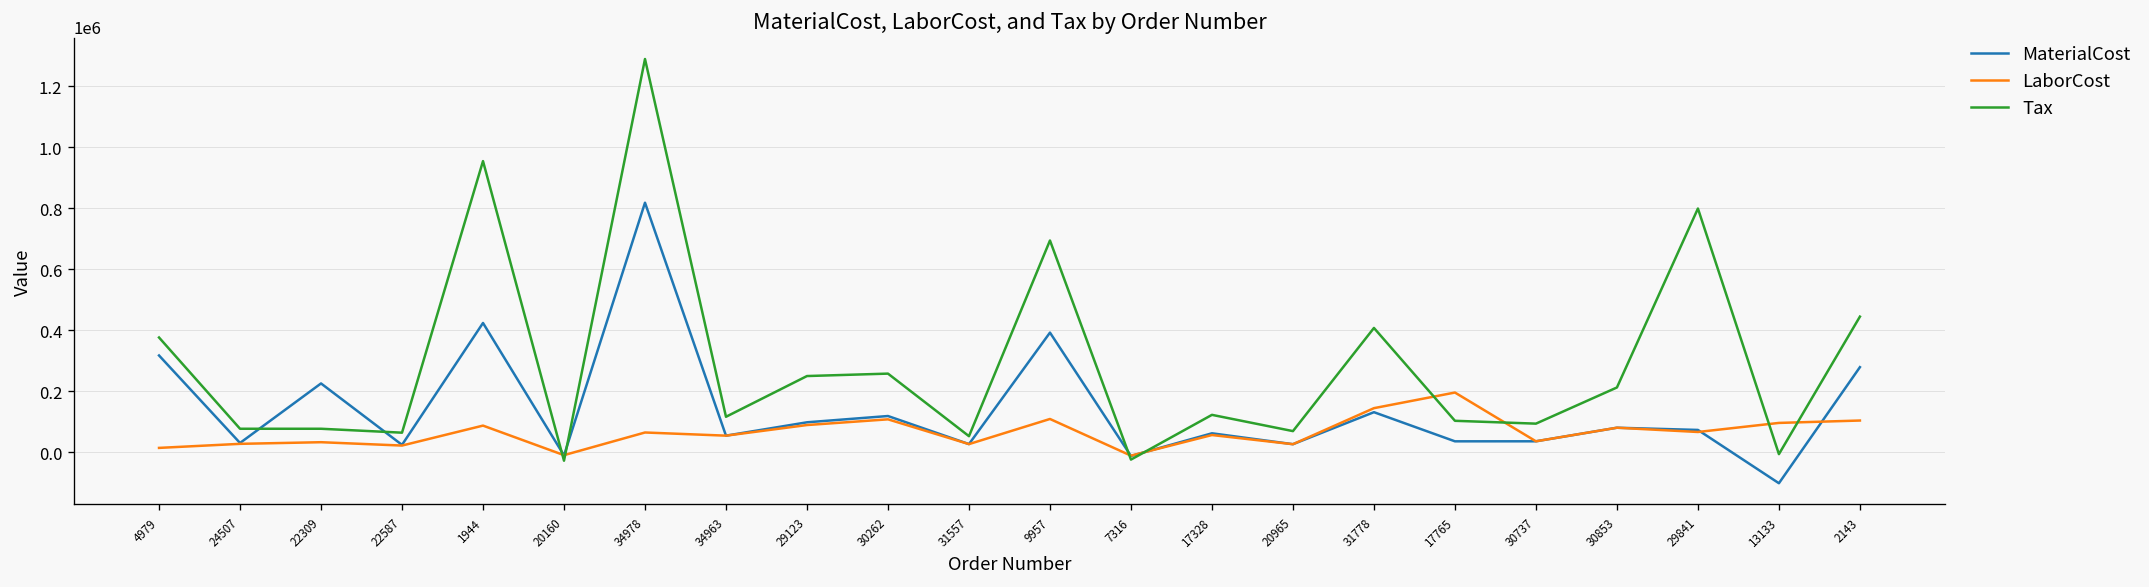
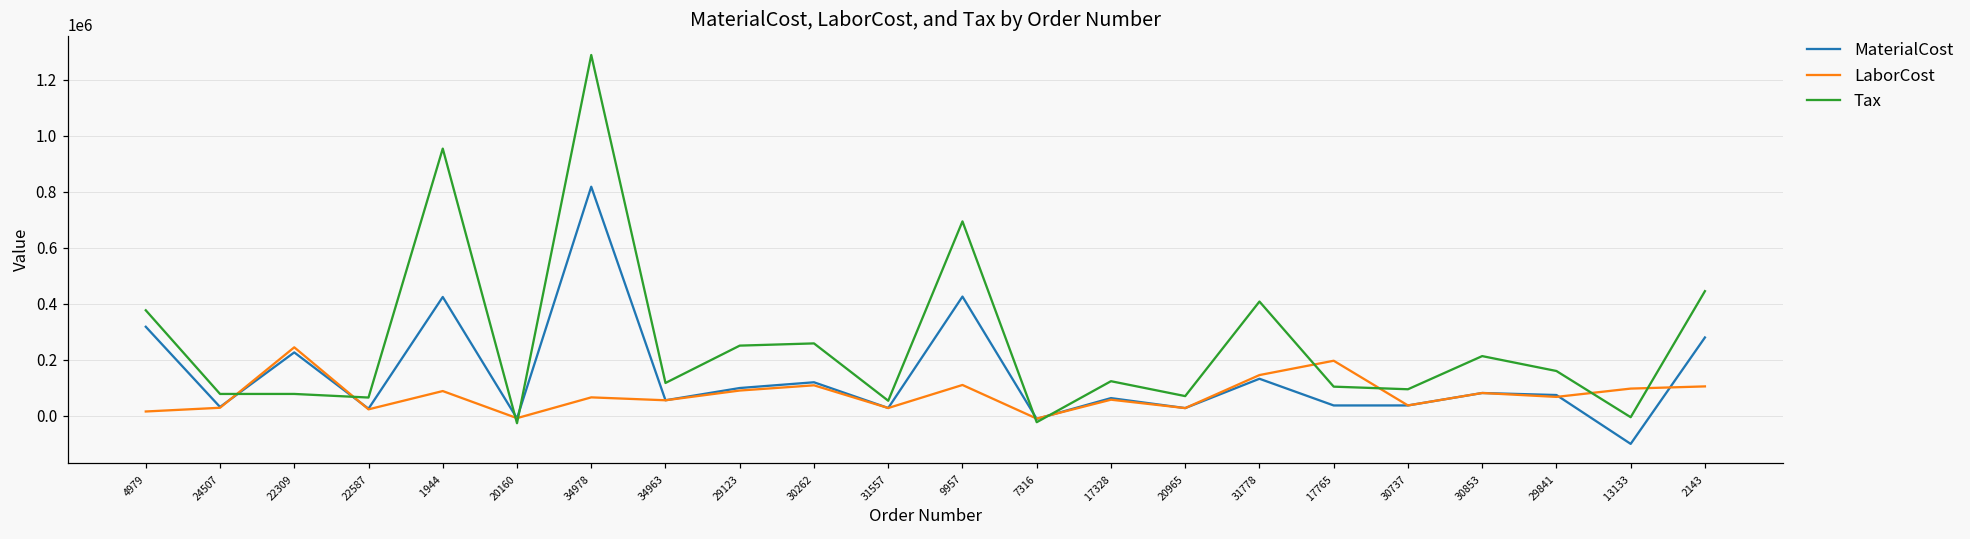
  {
    "MaterialCost": {
      "4979": 320000,
      "22309": 230000,
      "1944": 420000,
      "34978": 820000,
      "30262": 120000,
-     "9957": 390000,
+     "9957": 430000,
      "31778": 130000,
      "17765": 40000,
      "13133": -100000,
      "2143": 280000
    },
    "LaborCost": {
      "4979": 10000,
-     "22309": 30000,
+     "22309": 240000,
      "1944": 90000,
      "34978": 70000,
      "30262": 110000,
      "9957": 110000,
      "31778": 150000,
      "17765": 200000,
      "13133": 100000,
      "2143": 100000
    },
    "Tax": {
      "4979": 380000,
      "24507": 80000,
      "22309": 80000,
      "22587": 60000,
      "1944": 950000,
      "20160": -30000,
      "34978": 1290000,
      "34963": 120000,
      "29123": 250000,
      "30262": 260000,
      "31557": 50000,
      "9957": 690000,
      "7316": -20000,
      "17328": 120000,
      "20965": 70000,
      "31778": 410000,
      "17765": 100000,
      "30737": 90000,
      "30853": 210000,
-     "29841": 800000,
+     "29841": 160000,
      "13133": -10000,
      "2143": 440000
    }
  }
